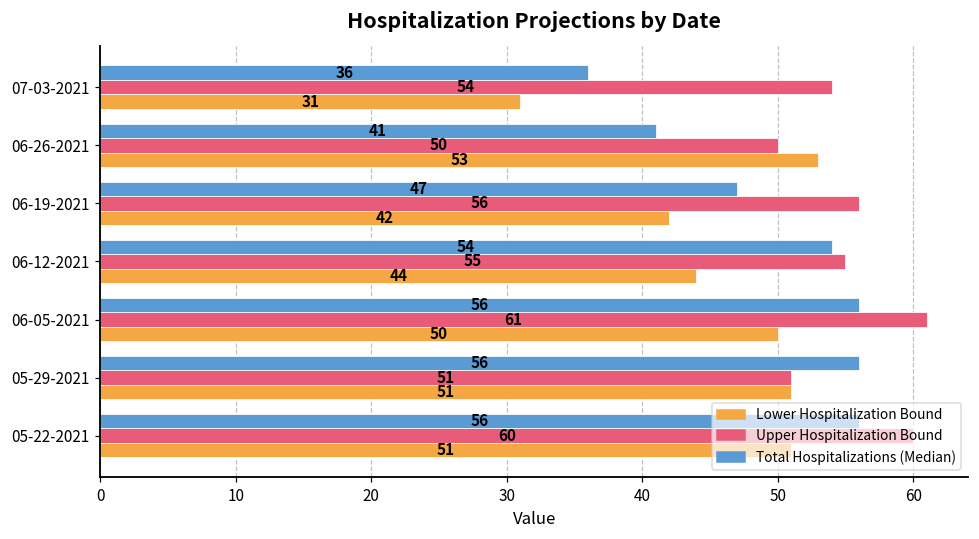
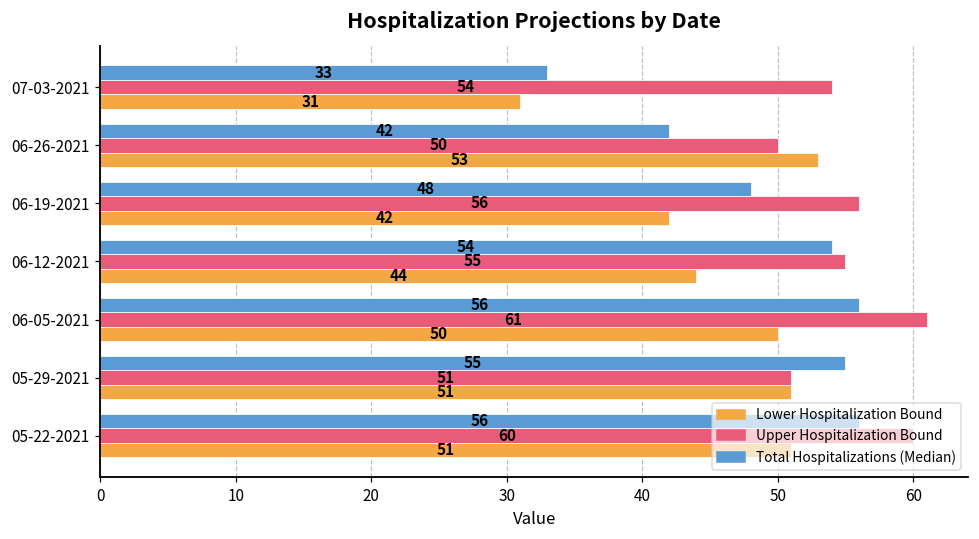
  {
    "Lower Hospitalization Bound": {
      "07-03-2021": 31,
      "06-26-2021": 53,
      "06-19-2021": 42,
      "06-12-2021": 44,
      "06-05-2021": 50,
      "05-29-2021": 51
    },
    "Upper Hospitalization Bound": {
      "07-03-2021": 54,
      "06-26-2021": 50,
      "06-19-2021": 56,
      "06-12-2021": 55,
      "06-05-2021": 61,
      "05-29-2021": 51
    },
    "Total Hospitalizations (Median)": {
-     "07-03-2021": 36,
-     "06-26-2021": 41,
-     "06-19-2021": 47,
+     "07-03-2021": 33,
+     "06-26-2021": 42,
+     "06-19-2021": 48,
      "06-12-2021": 54,
      "06-05-2021": 56,
-     "05-29-2021": 56
+     "05-29-2021": 55
    }
  }
